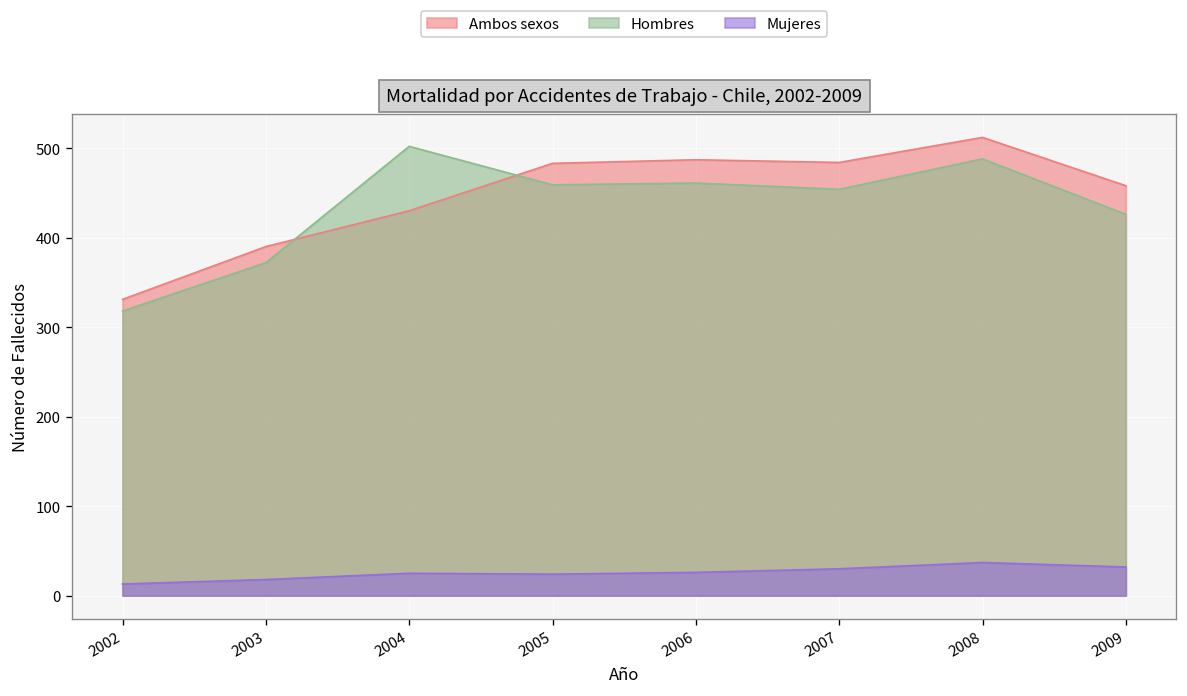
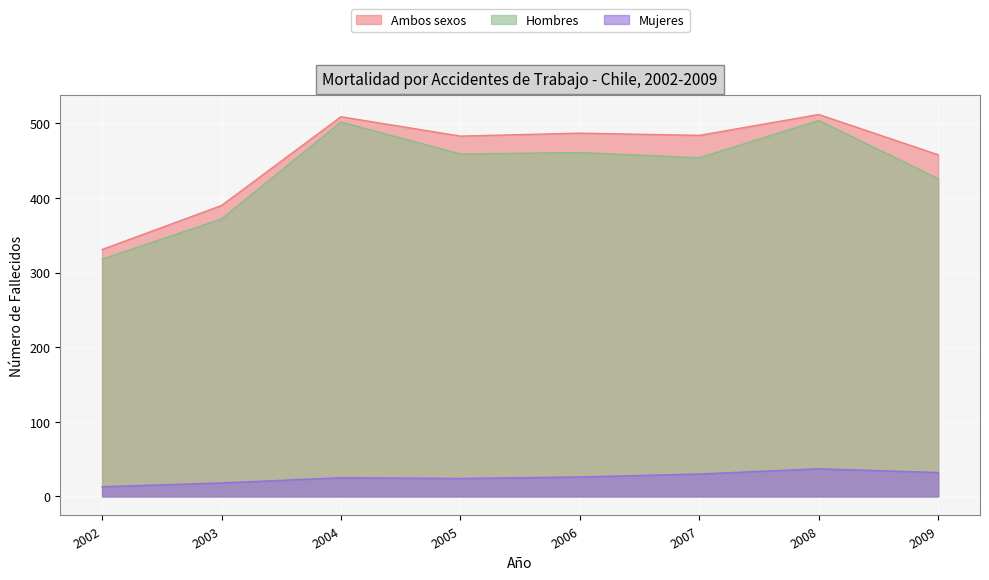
  {
    "Ambos sexos": {
      "2002": 330,
      "2003": 390,
-     "2004": 430,
+     "2004": 510,
      "2005": 480,
      "2006": 490,
      "2007": 480,
      "2008": 510,
      "2009": 460
    },
    "Hombres": {
      "2002": 320,
      "2003": 370,
      "2004": 500,
      "2005": 460,
      "2006": 460,
      "2007": 450,
-     "2008": 490,
+     "2008": 500,
      "2009": 430
    },
    "Mujeres": {
      "2002": 10,
      "2003": 20,
      "2004": 30,
      "2005": 20,
      "2006": 30,
      "2007": 30,
      "2008": 40,
      "2009": 30
    }
  }
